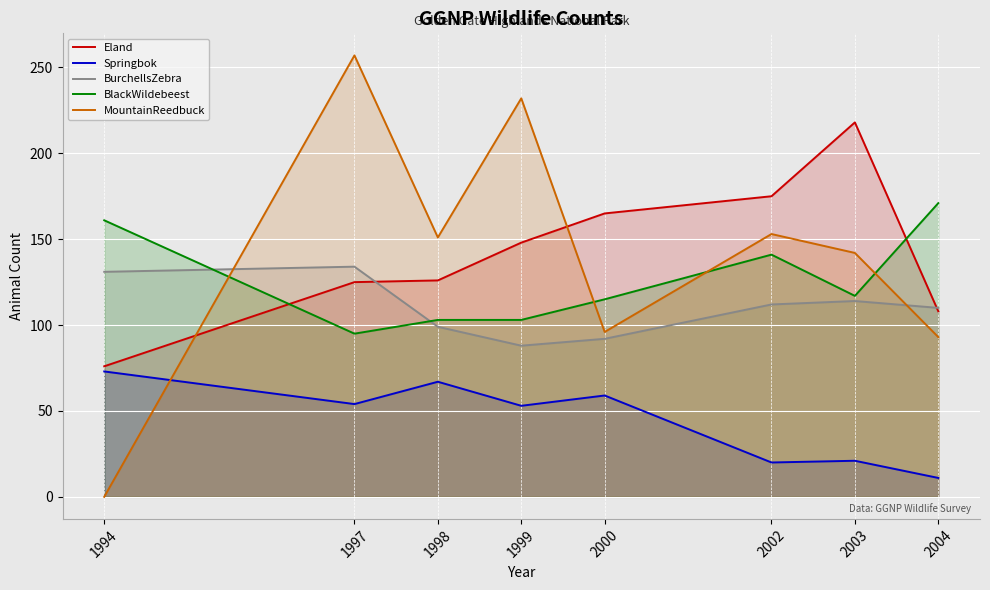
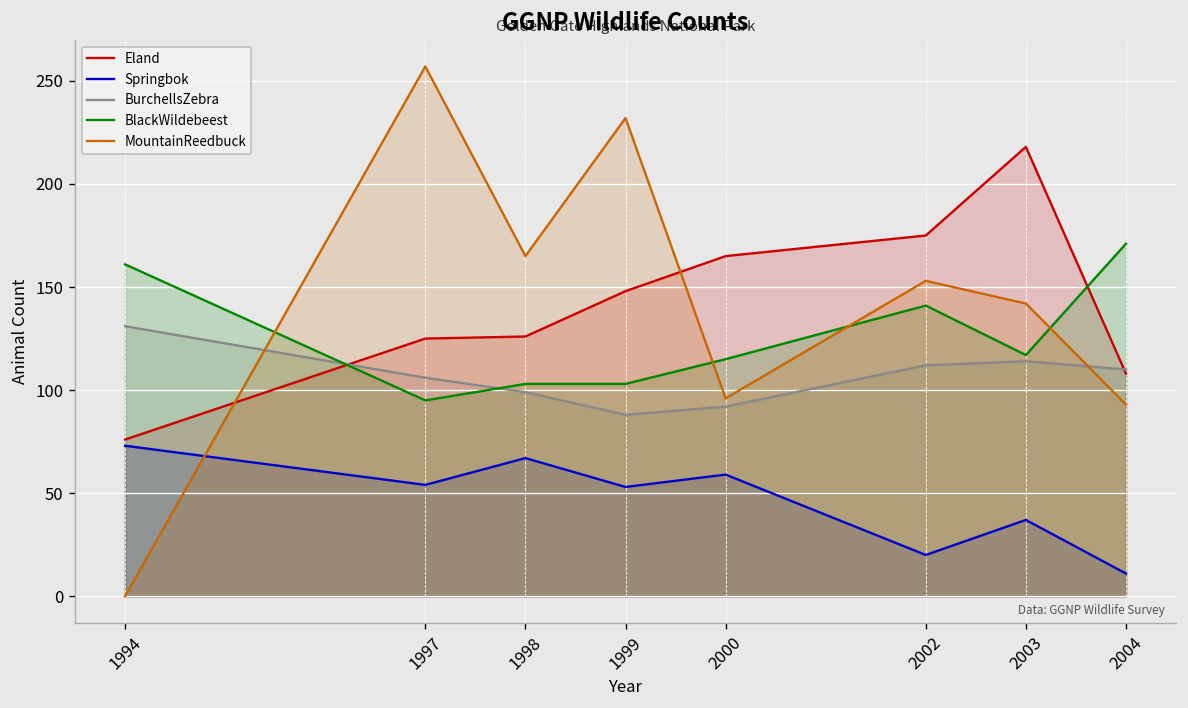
  {
    "Eland": {
      "1994": 76,
      "1997": 125,
      "1998": 126,
      "1999": 148,
      "2000": 165,
      "2002": 175,
      "2003": 218,
      "2004": 108
    },
    "Springbok": {
      "1994": 73,
      "1997": 54,
      "1998": 67,
      "1999": 53,
      "2000": 59,
      "2002": 20,
-     "2003": 21,
+     "2003": 37,
      "2004": 11
    },
    "BurchellsZebra": {
      "1994": 131,
-     "1997": 134,
+     "1997": 106,
      "1998": 99,
      "1999": 88,
      "2000": 92,
      "2002": 112,
      "2003": 114,
      "2004": 110
    },
    "BlackWildebeest": {
      "1994": 161,
      "1997": 95,
      "1998": 103,
      "1999": 103,
      "2000": 115,
      "2002": 141,
      "2003": 117,
      "2004": 171
    },
    "MountainReedbuck": {
      "1994": 0,
      "1997": 257,
-     "1998": 151,
+     "1998": 165,
      "1999": 232,
      "2000": 96,
      "2002": 153,
      "2003": 142,
      "2004": 93
    }
  }
